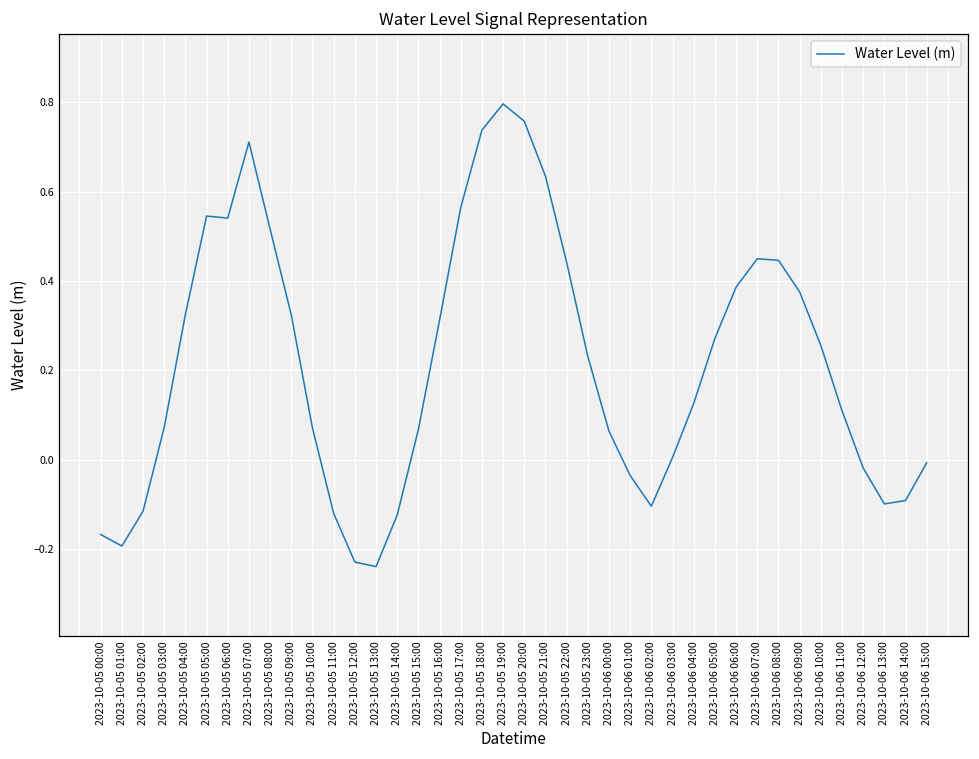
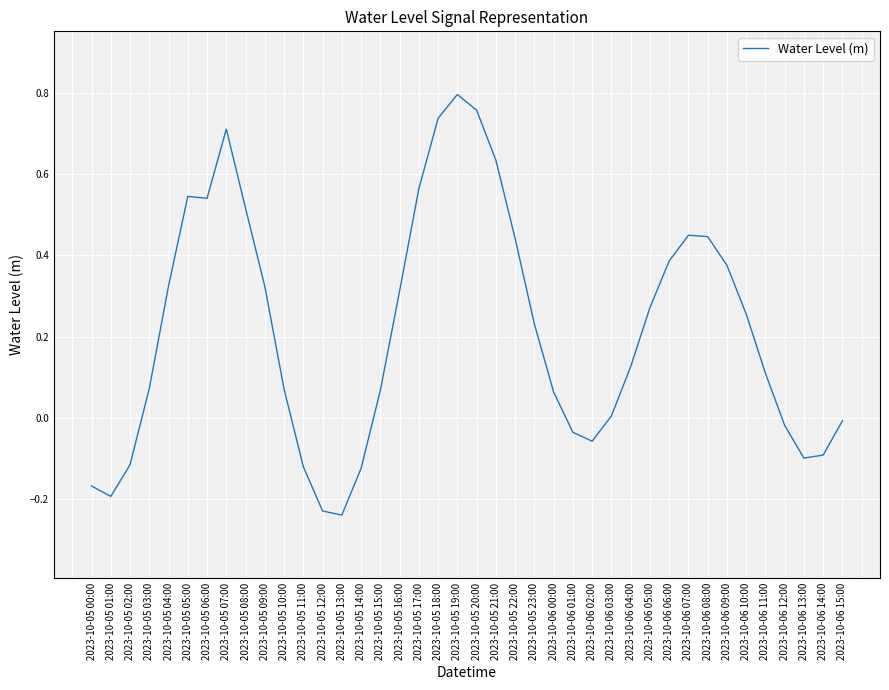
  {
    "2023-10-05 00:00": -0.17,
    "2023-10-05 01:00": -0.19,
    "2023-10-05 02:00": -0.12,
    "2023-10-05 03:00": 0.07,
    "2023-10-05 04:00": 0.33,
    "2023-10-05 05:00": 0.55,
    "2023-10-05 06:00": 0.54,
    "2023-10-05 07:00": 0.71,
    "2023-10-05 08:00": 0.52,
    "2023-10-05 09:00": 0.32,
    "2023-10-05 10:00": 0.07,
    "2023-10-05 11:00": -0.12,
    "2023-10-05 12:00": -0.23,
    "2023-10-05 13:00": -0.24,
    "2023-10-05 14:00": -0.12,
    "2023-10-05 15:00": 0.07,
    "2023-10-05 16:00": 0.31,
    "2023-10-05 17:00": 0.56,
    "2023-10-05 18:00": 0.74,
    "2023-10-05 19:00": 0.80,
    "2023-10-05 20:00": 0.76,
    "2023-10-05 21:00": 0.63,
    "2023-10-05 22:00": 0.44,
    "2023-10-05 23:00": 0.23,
    "2023-10-06 00:00": 0.06,
    "2023-10-06 01:00": -0.04,
-   "2023-10-06 02:00": -0.10,
+   "2023-10-06 02:00": -0.06,
    "2023-10-06 03:00": 0.00,
    "2023-10-06 04:00": 0.13,
    "2023-10-06 05:00": 0.27,
    "2023-10-06 06:00": 0.39,
    "2023-10-06 07:00": 0.45,
    "2023-10-06 08:00": 0.45,
    "2023-10-06 09:00": 0.38,
    "2023-10-06 10:00": 0.26,
    "2023-10-06 11:00": 0.11,
    "2023-10-06 12:00": -0.02,
    "2023-10-06 13:00": -0.10,
    "2023-10-06 14:00": -0.09,
    "2023-10-06 15:00": -0.01
  }
